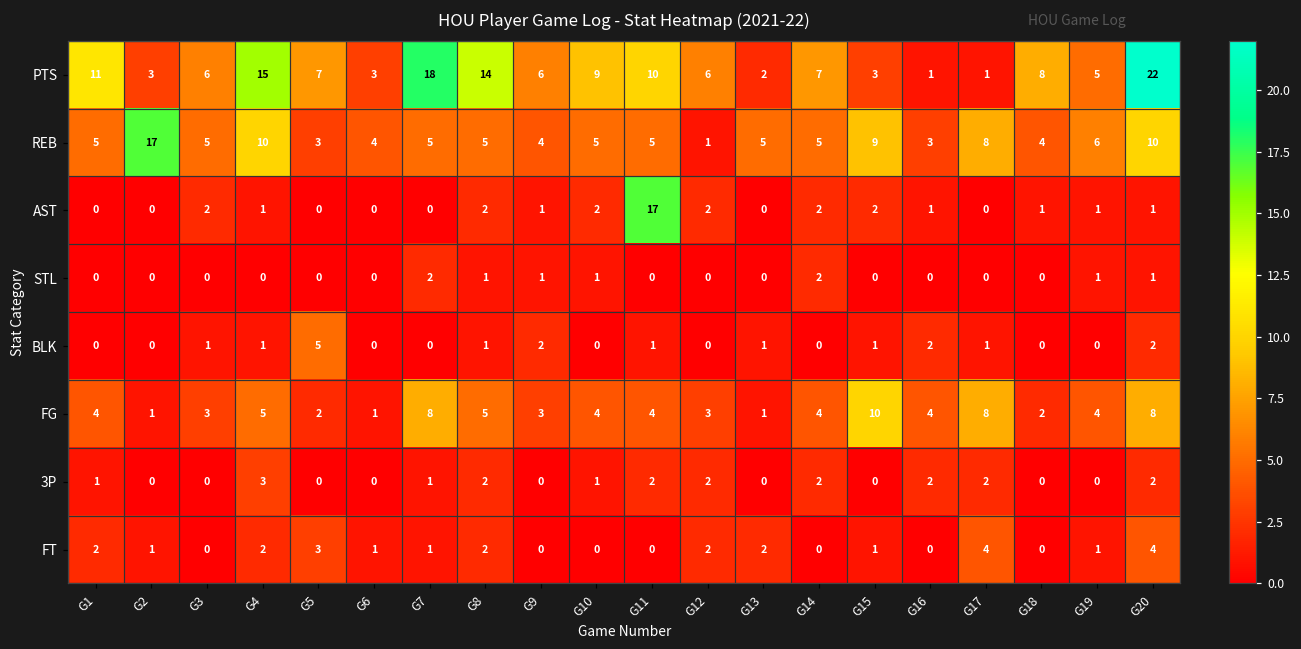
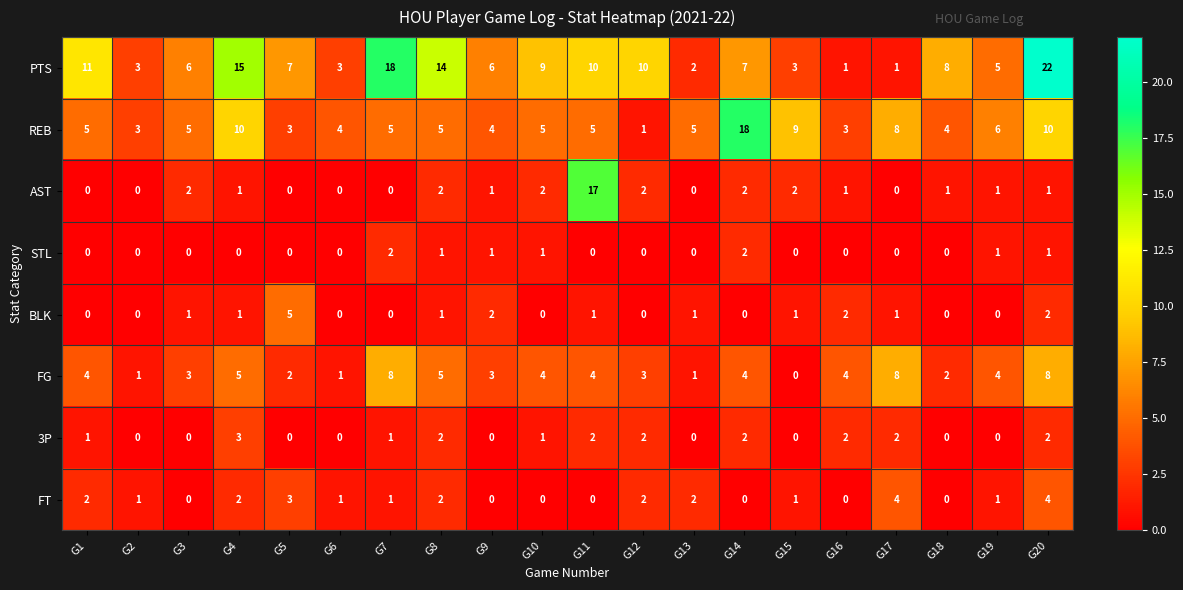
  {
    "PTS": {
      "G1": 11,
      "G2": 3,
      "G3": 6,
      "G4": 15,
      "G5": 7,
      "G6": 3,
      "G7": 18,
      "G8": 14,
      "G9": 6,
      "G10": 9,
      "G11": 10,
-     "G12": 6,
+     "G12": 10,
      "G13": 2,
      "G14": 7,
      "G15": 3,
      "G16": 1,
      "G17": 1,
      "G18": 8,
      "G19": 5,
      "G20": 22
    },
    "REB": {
      "G1": 5,
-     "G2": 17,
+     "G2": 3,
      "G3": 5,
      "G4": 10,
      "G5": 3,
      "G6": 4,
      "G7": 5,
      "G8": 5,
      "G9": 4,
      "G10": 5,
      "G11": 5,
      "G12": 1,
      "G13": 5,
-     "G14": 5,
+     "G14": 18,
      "G15": 9,
      "G16": 3,
      "G17": 8,
      "G18": 4,
      "G19": 6,
      "G20": 10
    },
    "AST": {
      "G1": 0,
      "G2": 0,
      "G3": 2,
      "G4": 1,
      "G5": 0,
      "G6": 0,
      "G7": 0,
      "G8": 2,
      "G9": 1,
      "G10": 2,
      "G11": 17,
      "G12": 2,
      "G13": 0,
      "G14": 2,
      "G15": 2,
      "G16": 1,
      "G17": 0,
      "G18": 1,
      "G19": 1,
      "G20": 1
    },
    "STL": {
      "G1": 0,
      "G2": 0,
      "G3": 0,
      "G4": 0,
      "G5": 0,
      "G6": 0,
      "G7": 2,
      "G8": 1,
      "G9": 1,
      "G10": 1,
      "G11": 0,
      "G12": 0,
      "G13": 0,
      "G14": 2,
      "G15": 0,
      "G16": 0,
      "G17": 0,
      "G18": 0,
      "G19": 1,
      "G20": 1
    },
    "BLK": {
      "G1": 0,
      "G2": 0,
      "G3": 1,
      "G4": 1,
      "G5": 5,
      "G6": 0,
      "G7": 0,
      "G8": 1,
      "G9": 2,
      "G10": 0,
      "G11": 1,
      "G12": 0,
      "G13": 1,
      "G14": 0,
      "G15": 1,
      "G16": 2,
      "G17": 1,
      "G18": 0,
      "G19": 0,
      "G20": 2
    },
    "FG": {
      "G1": 4,
      "G2": 1,
      "G3": 3,
      "G4": 5,
      "G5": 2,
      "G6": 1,
      "G7": 8,
      "G8": 5,
      "G9": 3,
      "G10": 4,
      "G11": 4,
      "G12": 3,
      "G13": 1,
      "G14": 4,
-     "G15": 10,
+     "G15": 0,
      "G16": 4,
      "G17": 8,
      "G18": 2,
      "G19": 4,
      "G20": 8
    },
    "3P": {
      "G1": 1,
      "G2": 0,
      "G3": 0,
      "G4": 3,
      "G5": 0,
      "G6": 0,
      "G7": 1,
      "G8": 2,
      "G9": 0,
      "G10": 1,
      "G11": 2,
      "G12": 2,
      "G13": 0,
      "G14": 2,
      "G15": 0,
      "G16": 2,
      "G17": 2,
      "G18": 0,
      "G19": 0,
      "G20": 2
    },
    "FT": {
      "G1": 2,
      "G2": 1,
      "G3": 0,
      "G4": 2,
      "G5": 3,
      "G6": 1,
      "G7": 1,
      "G8": 2,
      "G9": 0,
      "G10": 0,
      "G11": 0,
      "G12": 2,
      "G13": 2,
      "G14": 0,
      "G15": 1,
      "G16": 0,
      "G17": 4,
      "G18": 0,
      "G19": 1,
      "G20": 4
    }
  }
